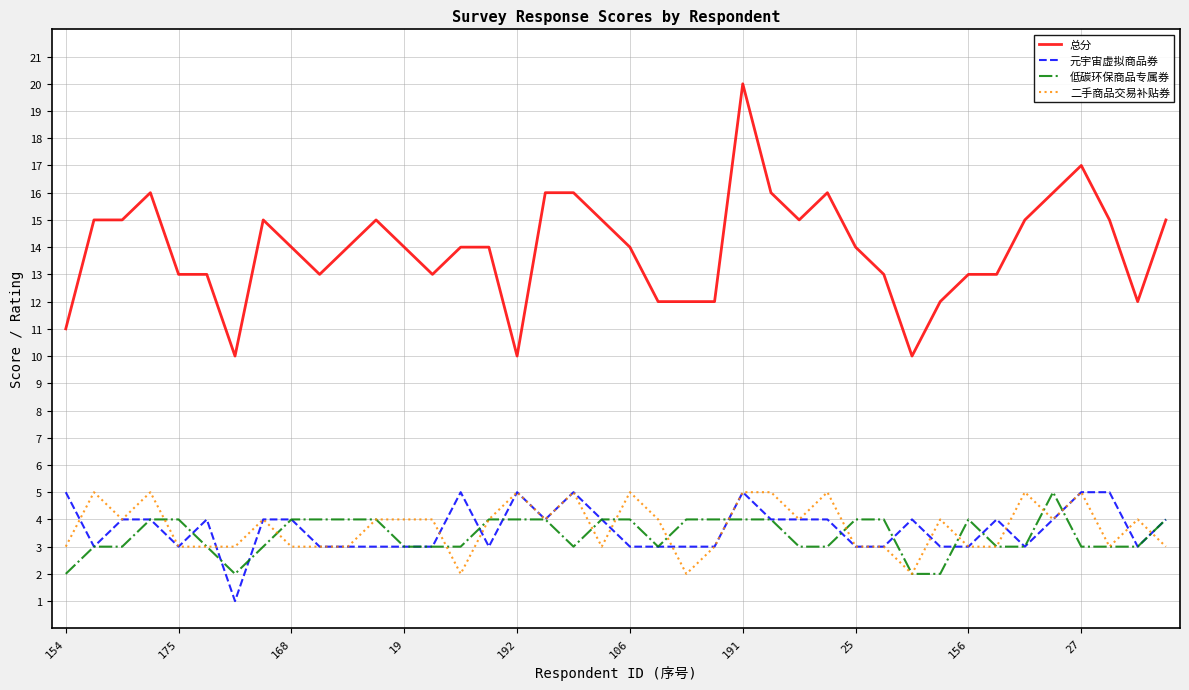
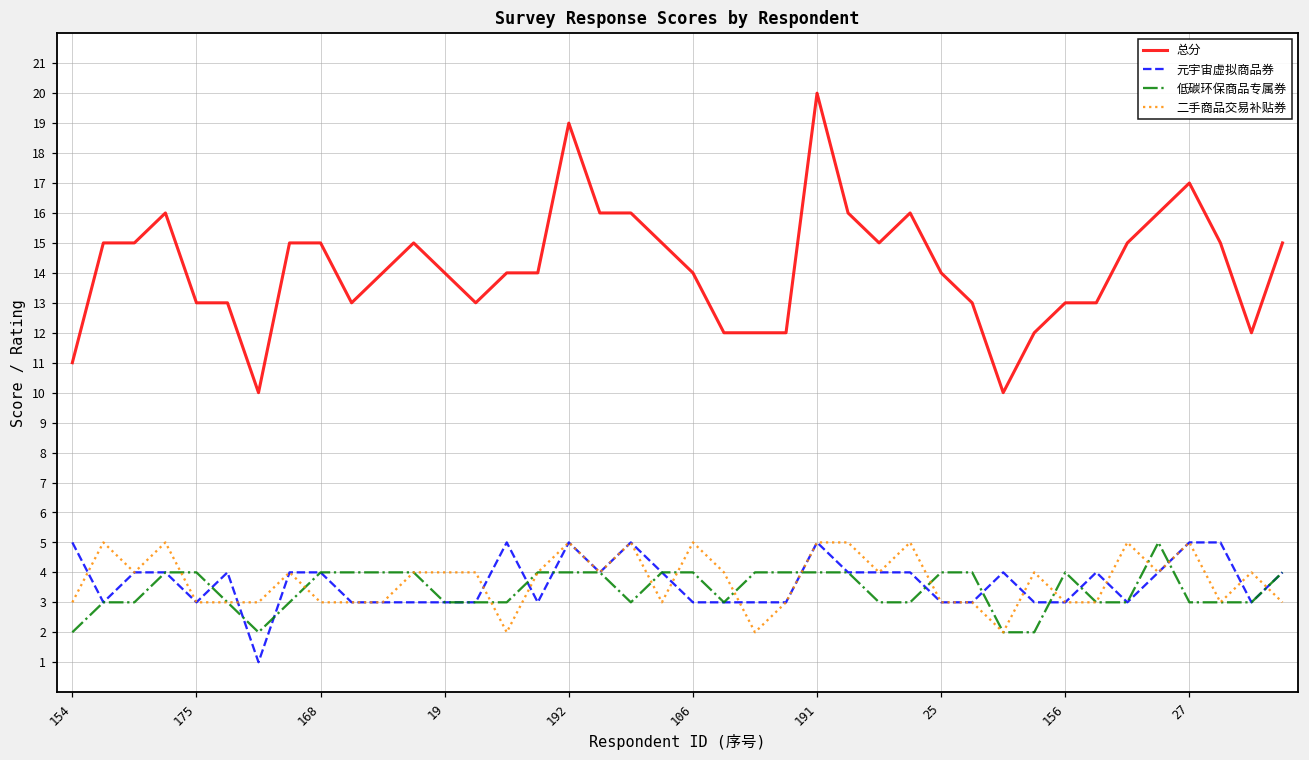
  {
    "总分": {
      "154": 11,
      "175": 13,
-     "168": 14,
-     "192": 10,
+     "168": 15,
+     "192": 19,
      "106": 14,
      "191": 20,
      "156": 13
    },
    "元宇宙虚拟商品券": {
      "154": 5,
      "106": 3
    },
    "低碳环保商品专属券": {
      "154": 2,
      "175": 4,
      "192": 4,
      "106": 4,
      "191": 4,
      "156": 4
    },
    "二手商品交易补贴券": {
      "154": 3,
      "168": 3,
      "106": 5
    }
  }
